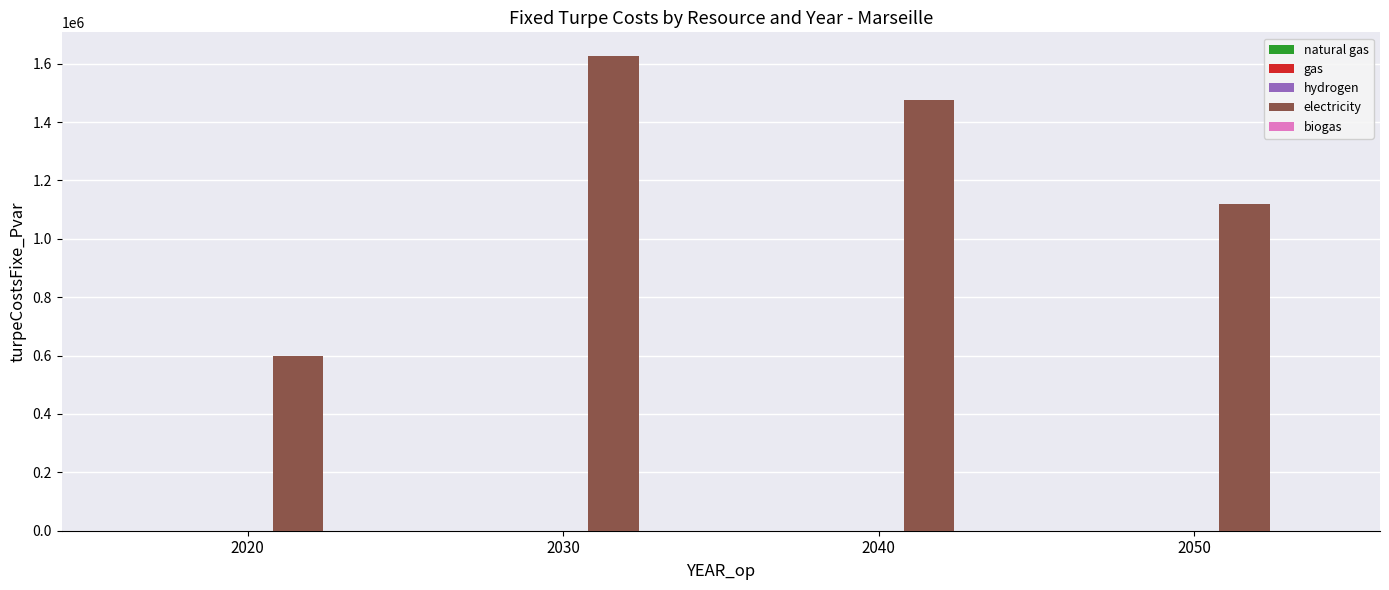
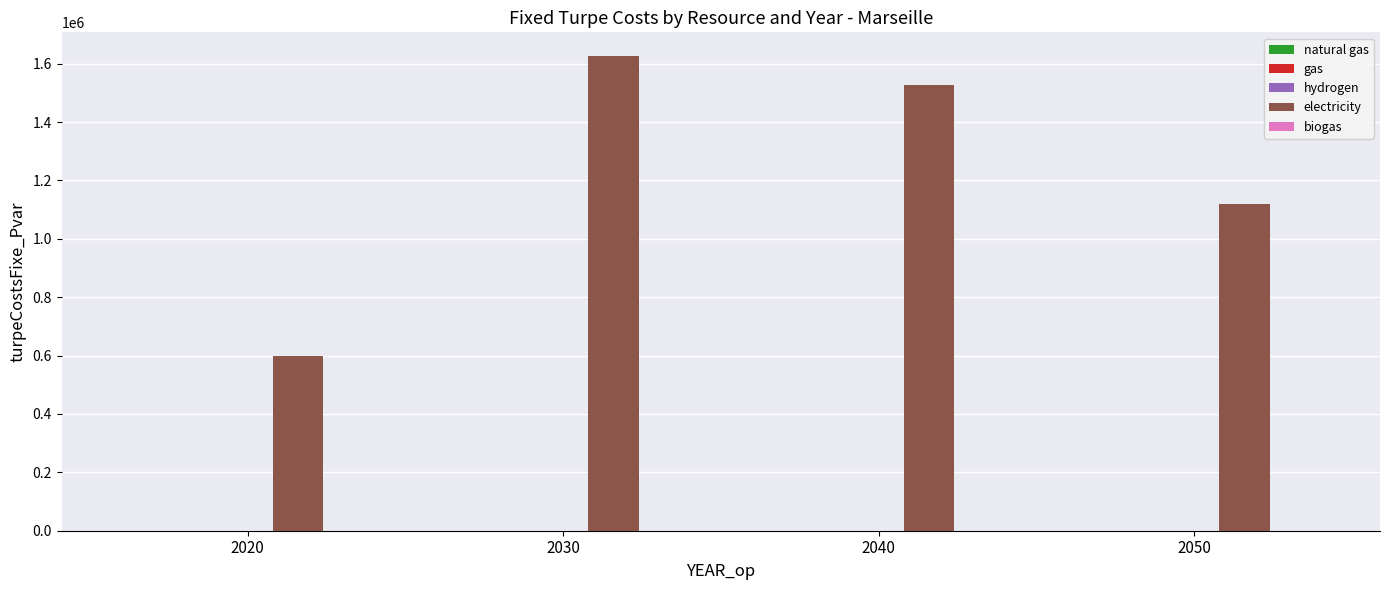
  {
    "natural gas": {
      "2020": 0,
      "2030": 0,
      "2040": 0,
      "2050": 0
    },
    "gas": {
      "2020": 0,
      "2030": 0,
      "2040": 0,
      "2050": 0
    },
    "hydrogen": {
      "2020": 0,
      "2030": 0,
      "2040": 0,
      "2050": 0
    },
    "electricity": {
      "2020": 600000,
      "2030": 1630000,
-     "2040": 1480000,
+     "2040": 1530000,
      "2050": 1120000
    },
    "biogas": {
      "2020": 0,
      "2030": 0,
      "2040": 0,
      "2050": 0
    }
  }
